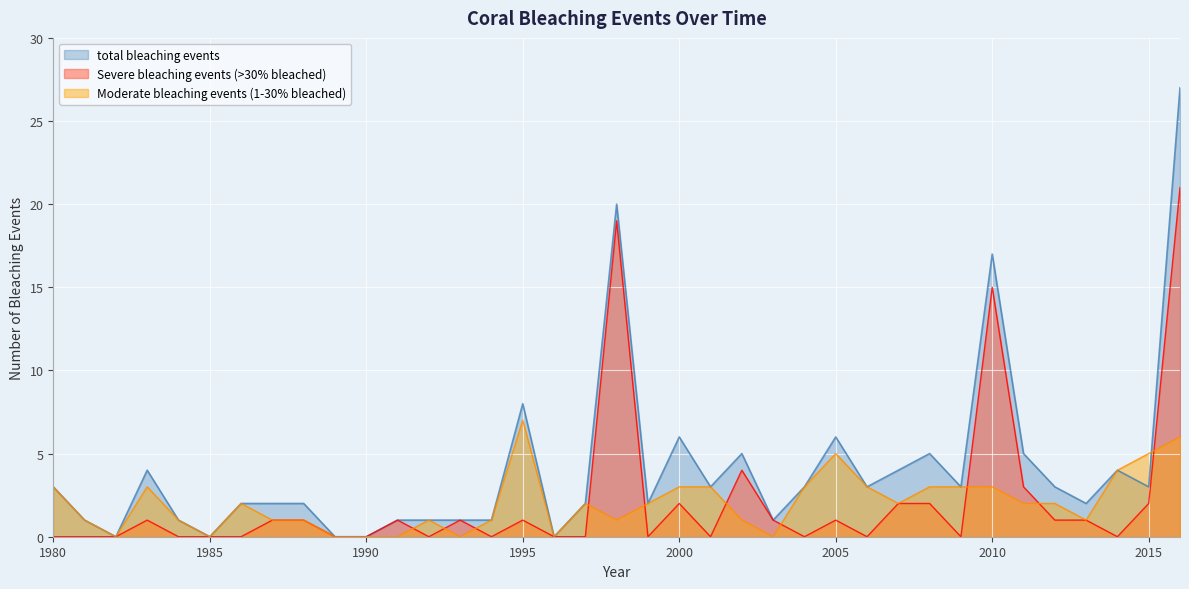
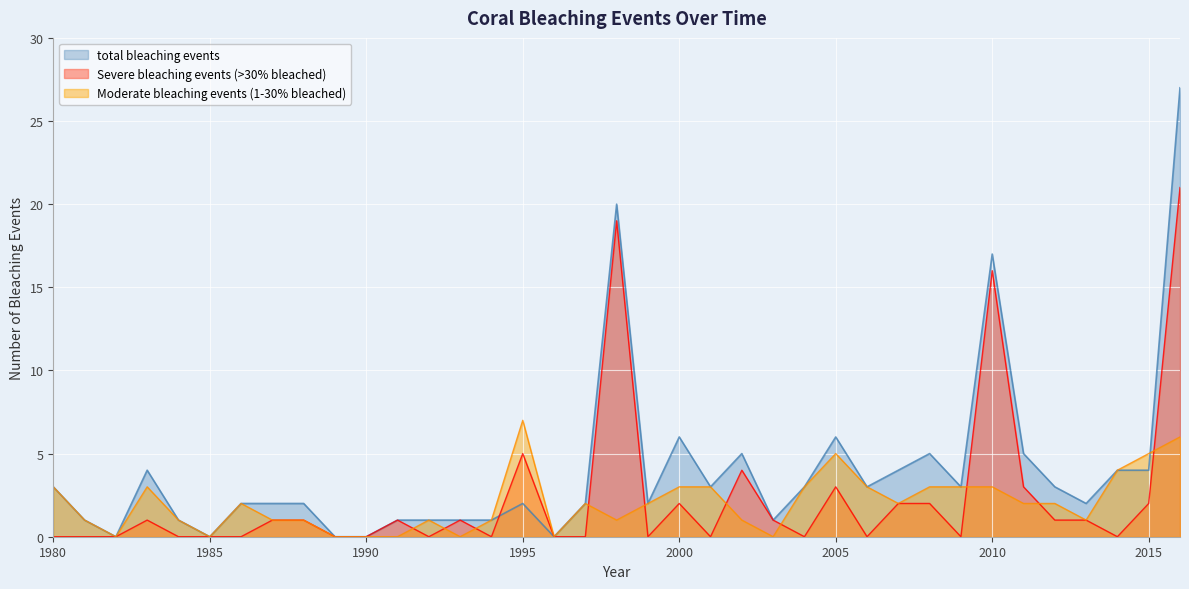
  {
    "total bleaching events": {
-     "1995": 8,
+     "1995": 2,
      "2000": 6,
      "2005": 6,
      "2010": 17,
-     "2015": 3
+     "2015": 4
    },
    "Severe bleaching events (>30% bleached)": {
      "1980": 0,
-     "1995": 1,
+     "1995": 5,
      "2000": 2,
-     "2005": 1,
-     "2010": 15,
+     "2005": 3,
+     "2010": 16,
      "2015": 2
    },
    "Moderate bleaching events (1-30% bleached)": {
      "1995": 7,
      "2000": 3,
      "2005": 5,
      "2010": 3,
      "2015": 5
    }
  }
